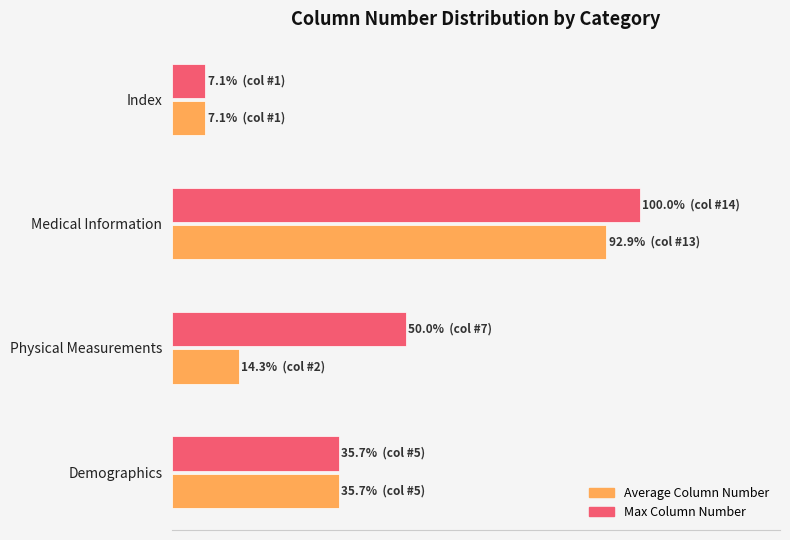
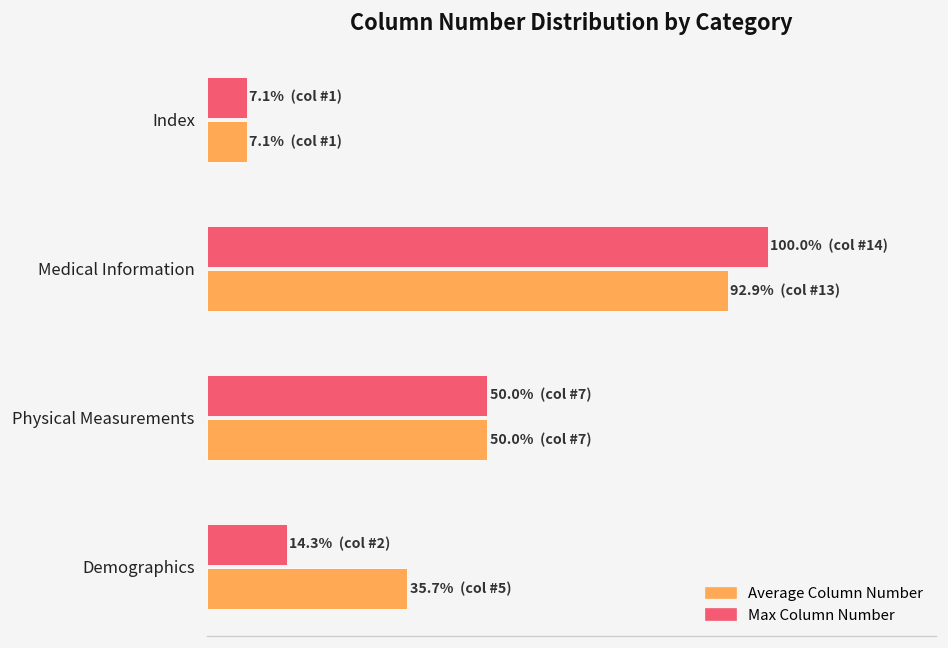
  {
    "Average Column Number": {
      "Index": "7.1%",
      "Medical Information": "92.9%",
-     "Physical Measurements": "14.3% (col #2)",
+     "Physical Measurements": "50.0% (col #7)",
      "Demographics": "35.7%"
    },
    "Max Column Number": {
      "Index": "7.1%",
      "Medical Information": "100.0%",
      "Physical Measurements": "50.0%",
-     "Demographics": "35.7% (col #5)"
+     "Demographics": "14.3% (col #2)"
    }
  }
